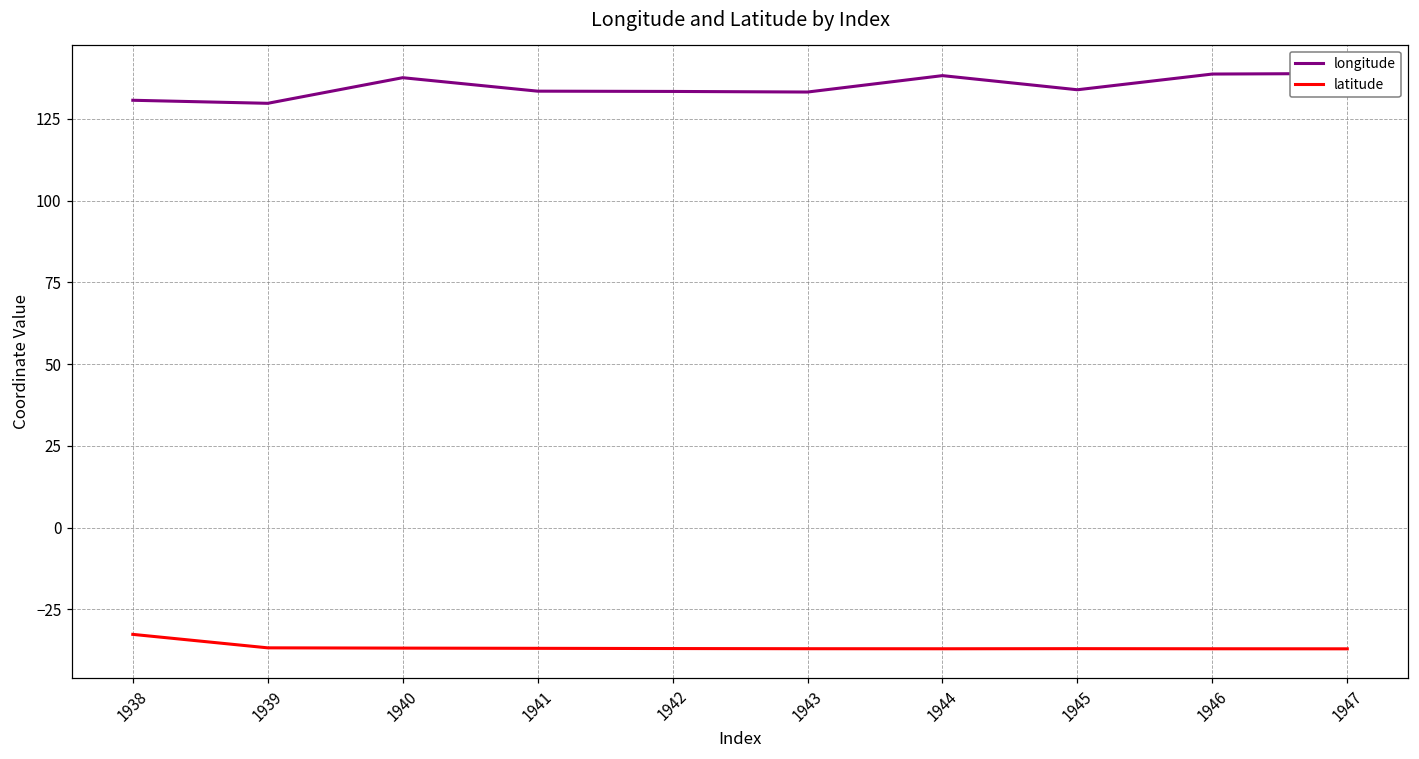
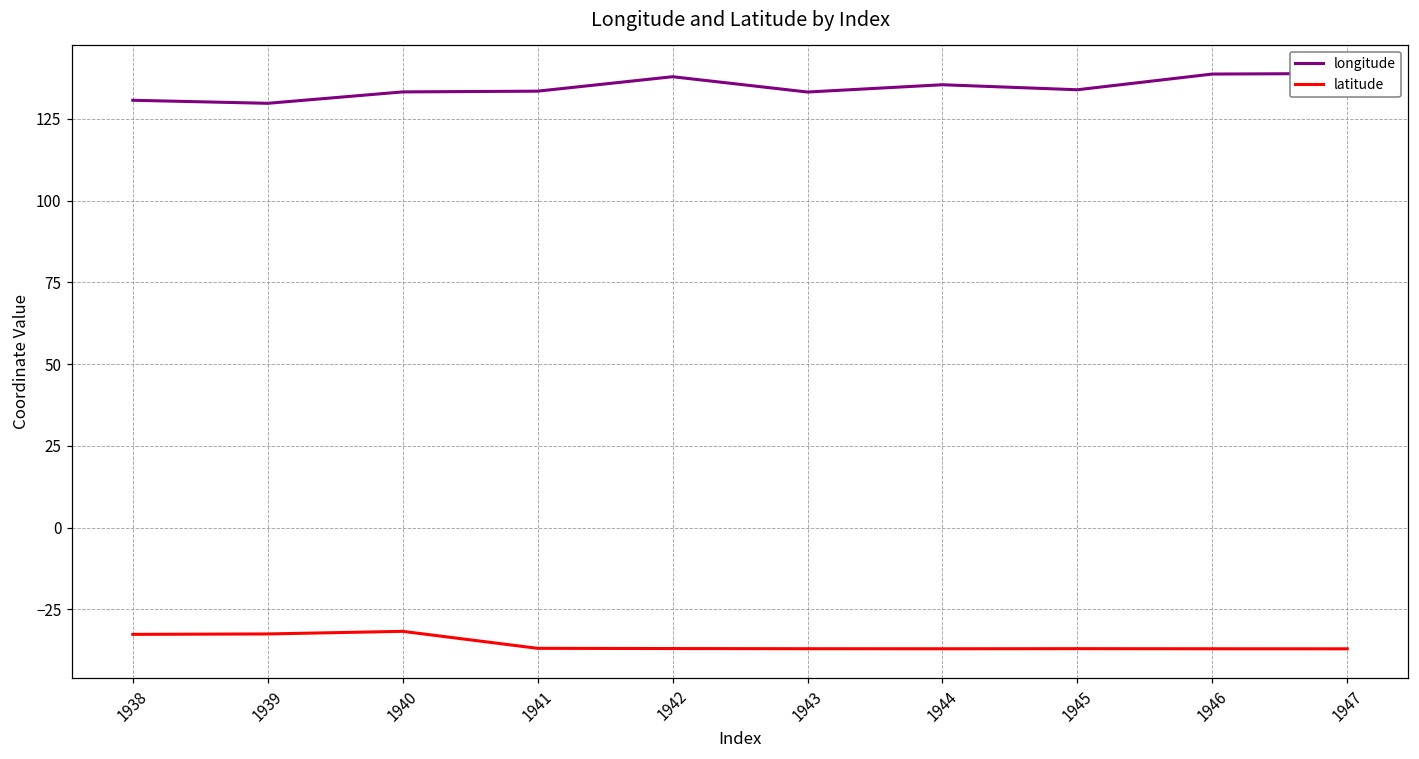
  {
    "longitude": {
      "1938": 131,
      "1939": 130,
-     "1940": 138,
+     "1940": 133,
      "1941": 133,
-     "1942": 133,
+     "1942": 138,
      "1943": 133,
-     "1944": 138,
+     "1944": 135,
      "1945": 134,
      "1946": 139
    },
    "latitude": {
      "1938": -33,
-     "1939": -37,
-     "1940": -37,
+     "1939": -33,
+     "1940": -32,
      "1941": -37,
      "1942": -37,
      "1943": -37,
      "1944": -37,
      "1945": -37,
      "1946": -37,
      "1947": -37
    }
  }
